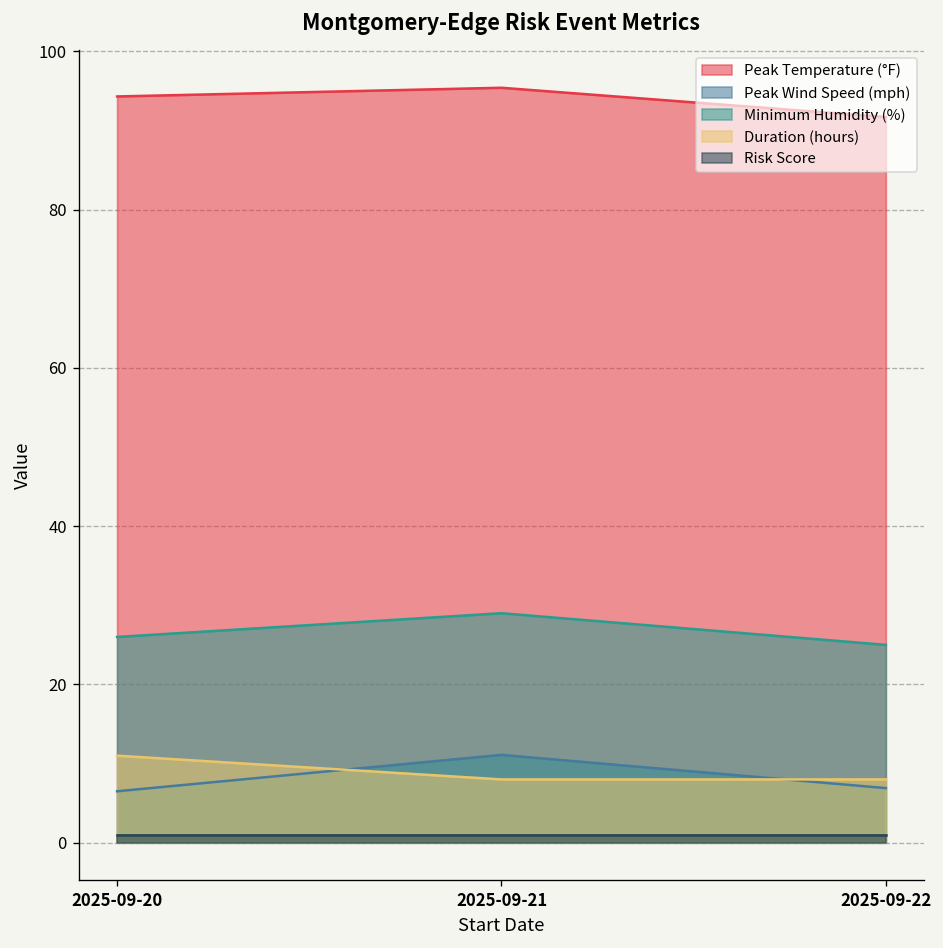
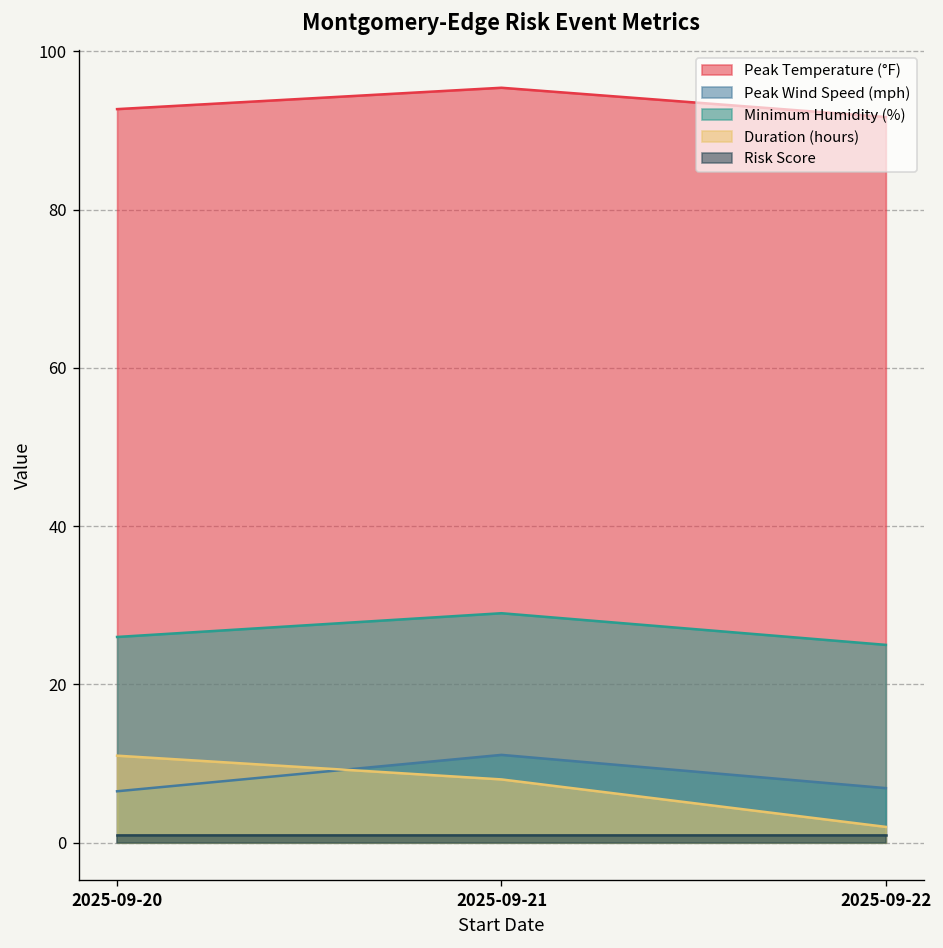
  {
    "Peak Temperature (°F)": {
-     "2025-09-20": 94,
+     "2025-09-20": 93,
      "2025-09-21": 95
    },
    "Duration (hours)": {
      "2025-09-20": 11,
      "2025-09-21": 8,
-     "2025-09-22": 8
+     "2025-09-22": 2
    },
    "Risk Score": {
      "2025-09-20": 1,
      "2025-09-21": 1,
      "2025-09-22": 1
    }
  }
